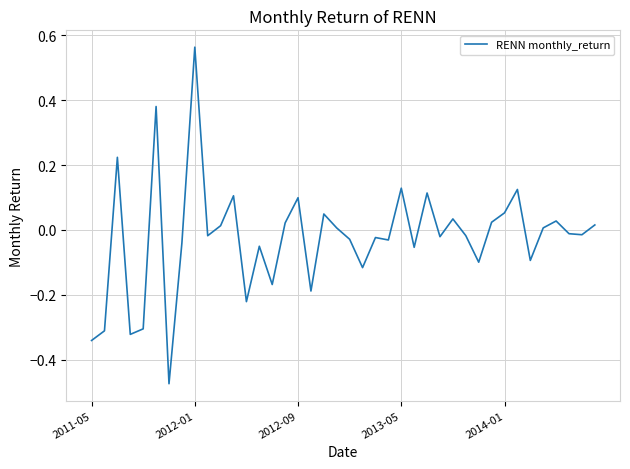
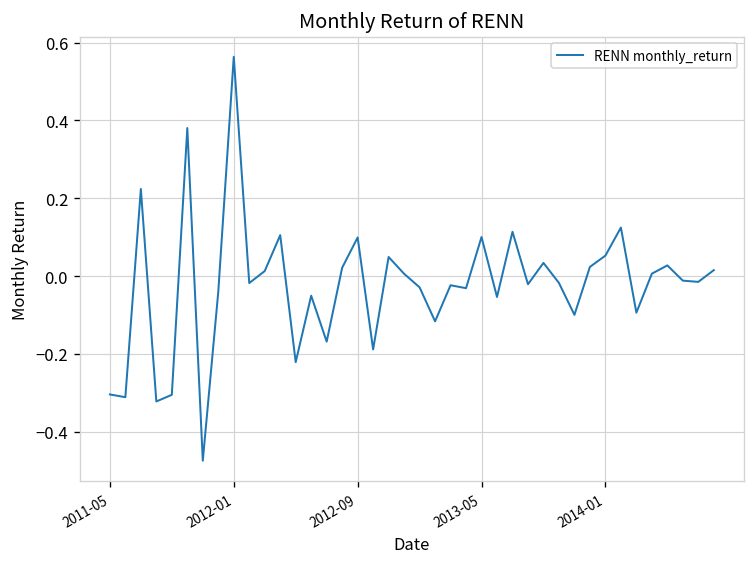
  {
-   "2011-05": -0.34,
+   "2011-05": -0.30,
    "2012-01": 0.56,
    "2012-09": 0.10,
-   "2013-05": 0.13,
+   "2013-05": 0.10,
    "2014-01": 0.05
  }
